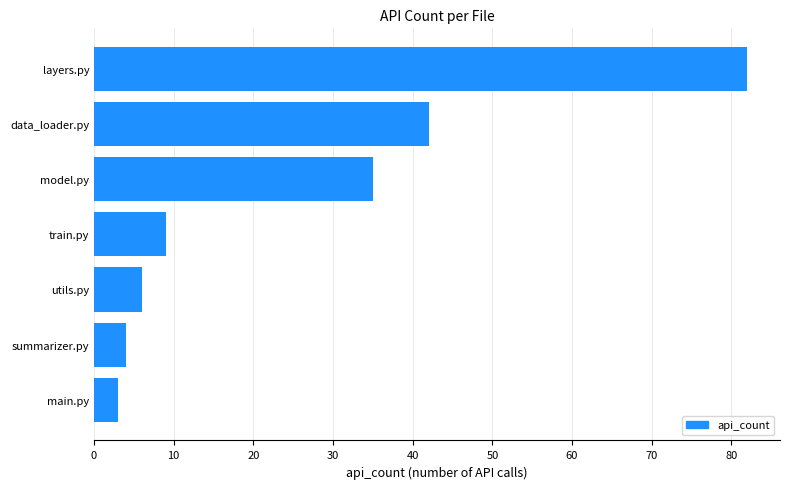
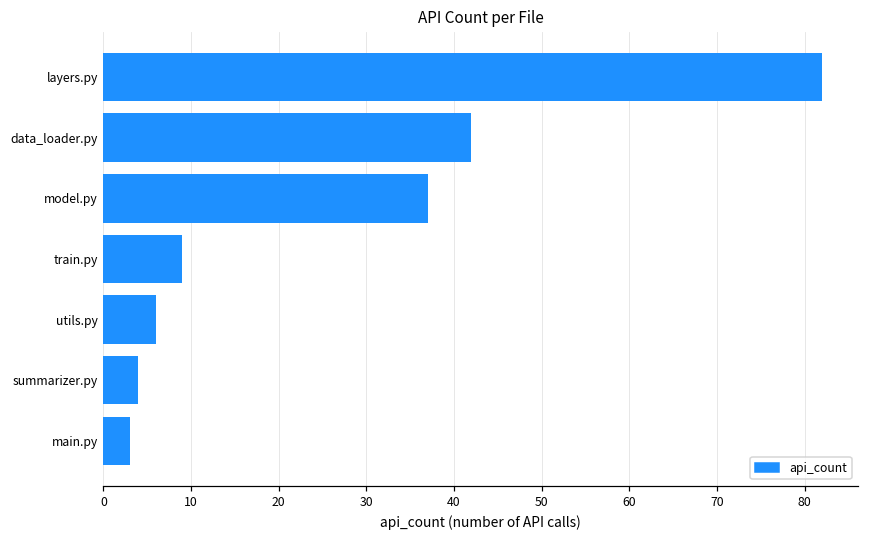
  {
    "layers.py": 82,
    "data_loader.py": 42,
-   "model.py": 35,
+   "model.py": 37,
    "train.py": 9,
    "utils.py": 6,
    "summarizer.py": 4,
    "main.py": 3
  }
